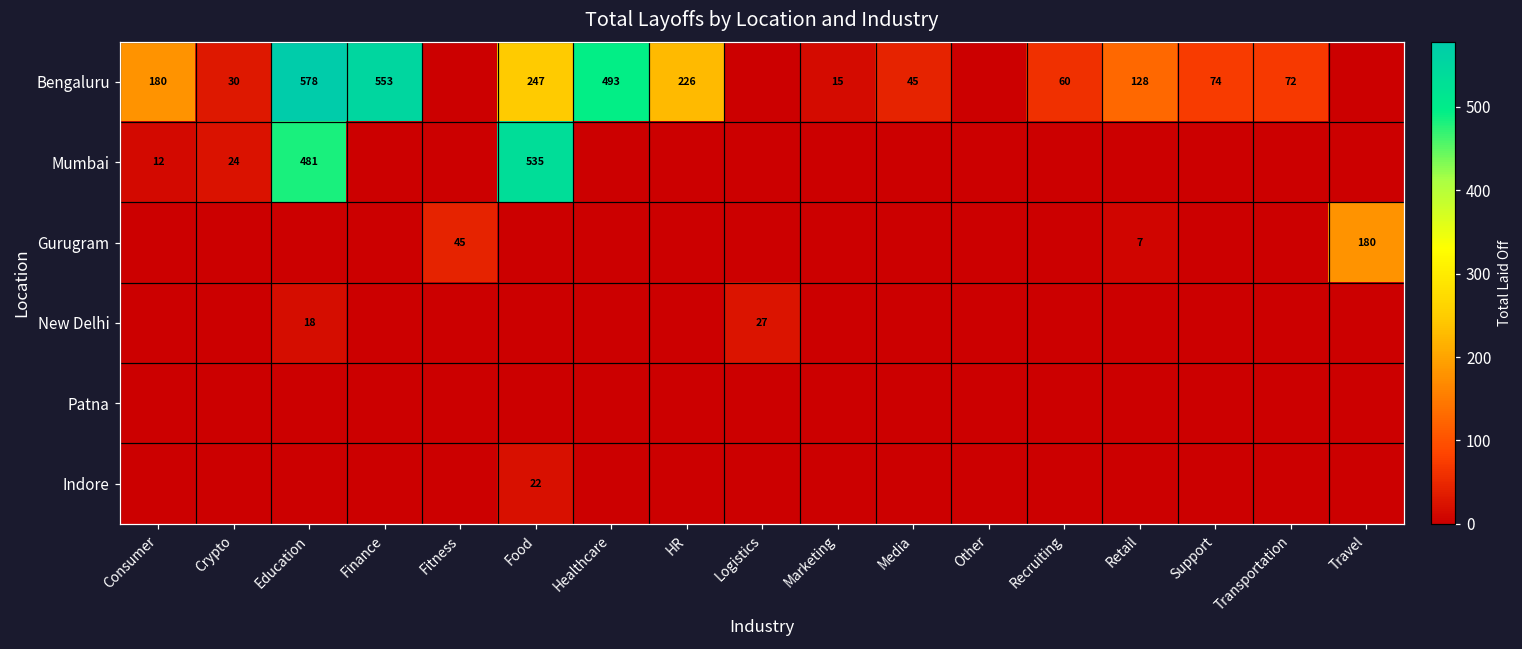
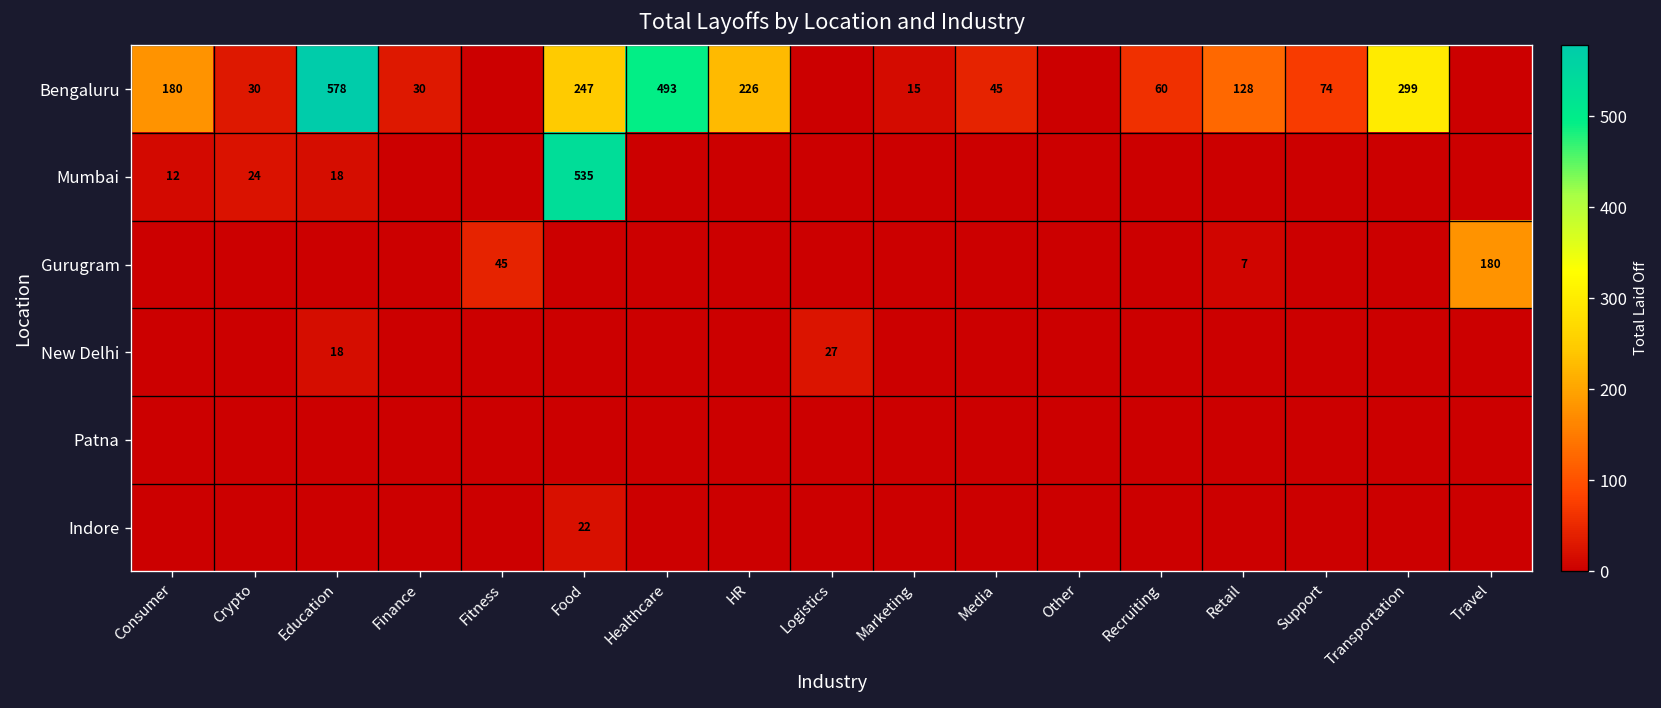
  {
    "Bengaluru": {
      "Consumer": 180,
      "Crypto": 30,
      "Education": 578,
-     "Finance": 553,
+     "Finance": 30,
      "Food": 247,
      "Healthcare": 493,
      "HR": 226,
      "Marketing": 15,
      "Media": 45,
      "Recruiting": 60,
      "Retail": 128,
      "Support": 74,
-     "Transportation": 72
+     "Transportation": 299
    },
    "Mumbai": {
      "Consumer": 12,
      "Crypto": 24,
-     "Education": 481,
+     "Education": 18,
      "Food": 535
    },
    "Gurugram": {
      "Fitness": 45,
      "Retail": 7,
      "Travel": 180
    },
    "New Delhi": {
      "Education": 18,
      "Logistics": 27
    },
    "Indore": {
      "Food": 22
    }
  }
